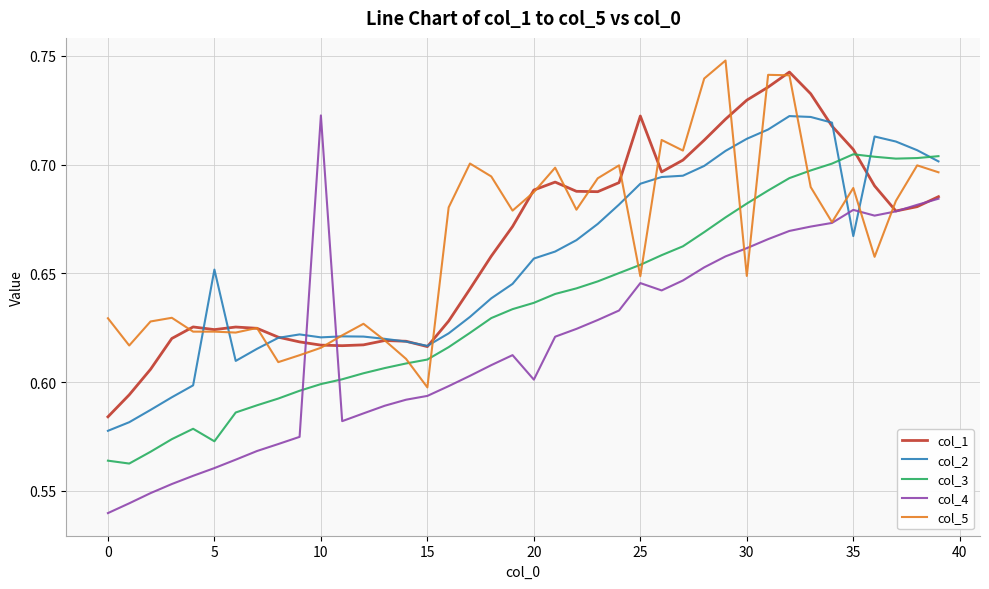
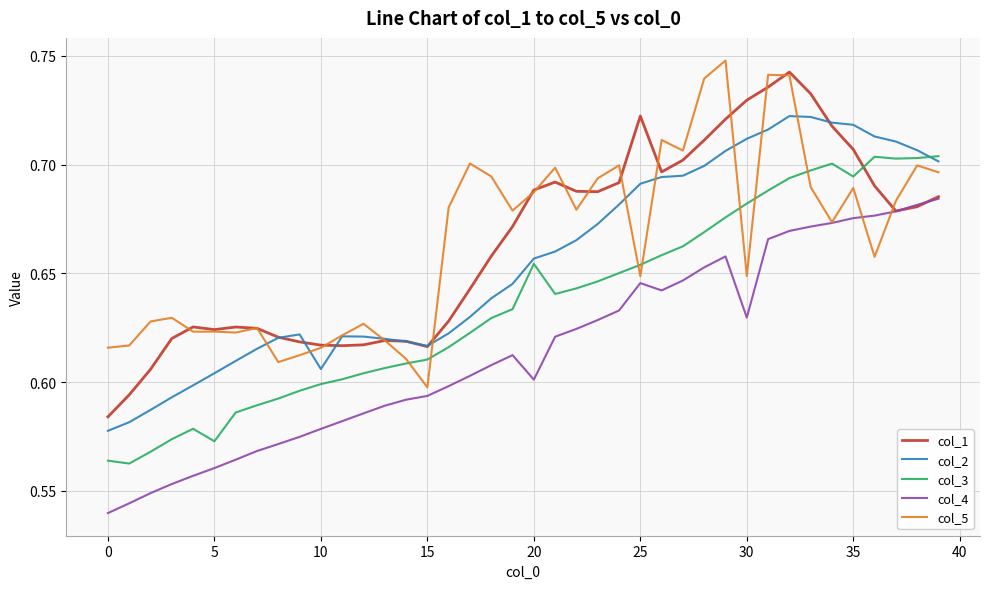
  {
    "col_1": {
      "0": 0.584,
      "10": 0.617,
      "25": 0.722,
      "30": 0.730,
      "35": 0.707
    },
    "col_2": {
      "0": 0.578,
-     "5": 0.652,
-     "10": 0.621,
+     "5": 0.604,
+     "10": 0.606,
      "20": 0.657,
      "25": 0.691,
      "30": 0.712,
-     "35": 0.667
+     "35": 0.718
    },
    "col_3": {
      "0": 0.564,
      "5": 0.573,
      "10": 0.599,
      "15": 0.610,
-     "20": 0.636,
+     "20": 0.654,
      "25": 0.654,
      "30": 0.682,
-     "35": 0.705
+     "35": 0.695
    },
    "col_4": {
      "0": 0.540,
      "5": 0.561,
-     "10": 0.723,
+     "10": 0.579,
      "15": 0.594,
      "20": 0.601,
      "25": 0.646,
-     "30": 0.662,
-     "35": 0.679
+     "30": 0.630,
+     "35": 0.675
    },
    "col_5": {
-     "0": 0.629,
+     "0": 0.616,
      "10": 0.616,
      "15": 0.598,
      "25": 0.649,
      "30": 0.649,
      "35": 0.689
    }
  }
